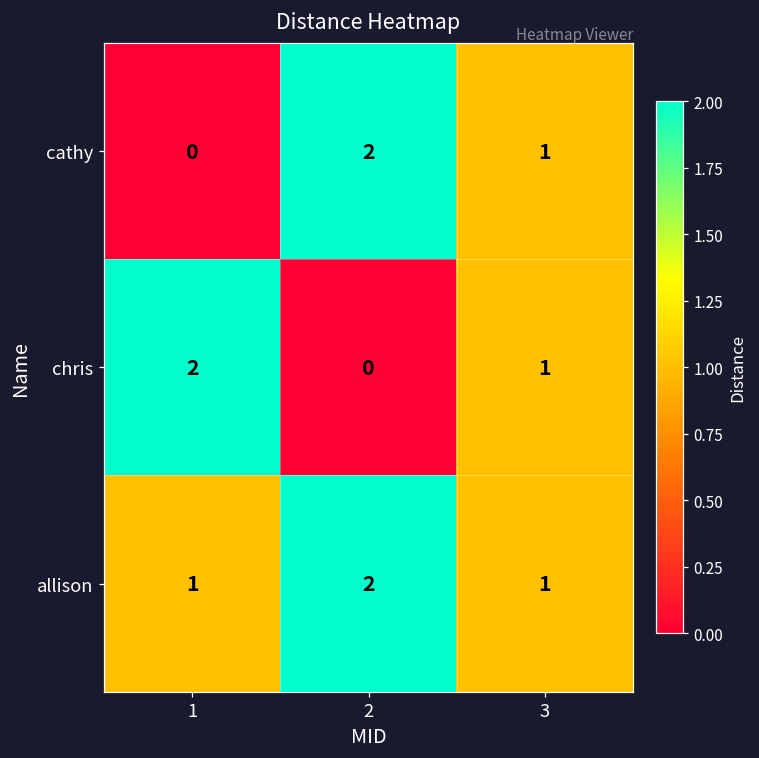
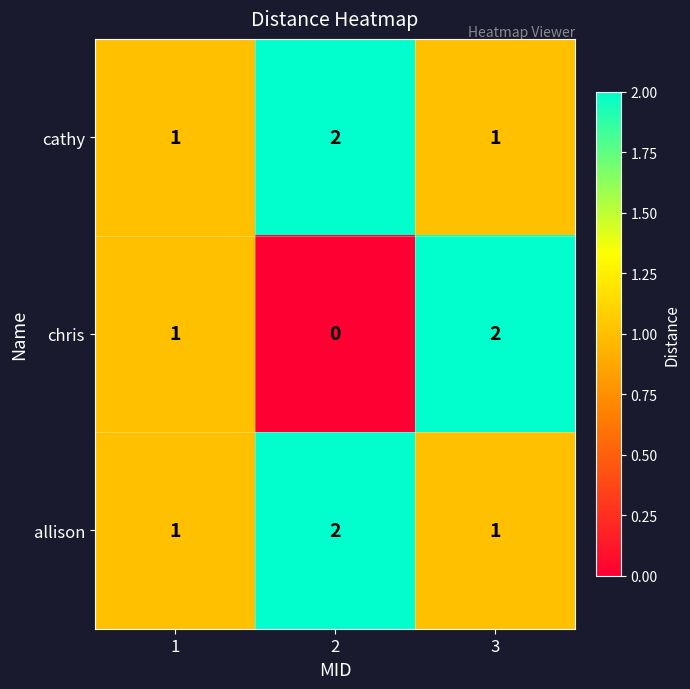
  {
    "cathy": {
-     "1": 0,
+     "1": 1,
      "2": 2,
      "3": 1
    },
    "chris": {
-     "1": 2,
+     "1": 1,
      "2": 0,
-     "3": 1
+     "3": 2
    },
    "allison": {
      "1": 1,
      "2": 2,
      "3": 1
    }
  }
